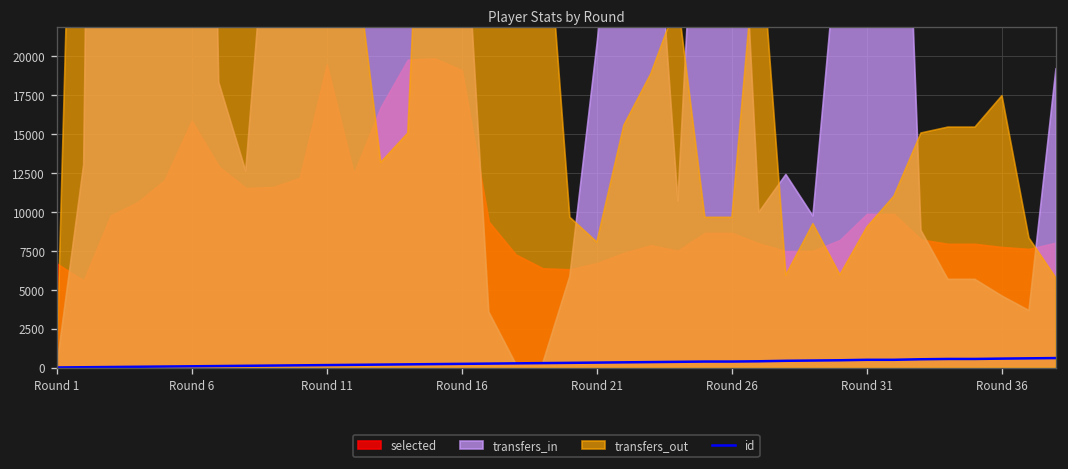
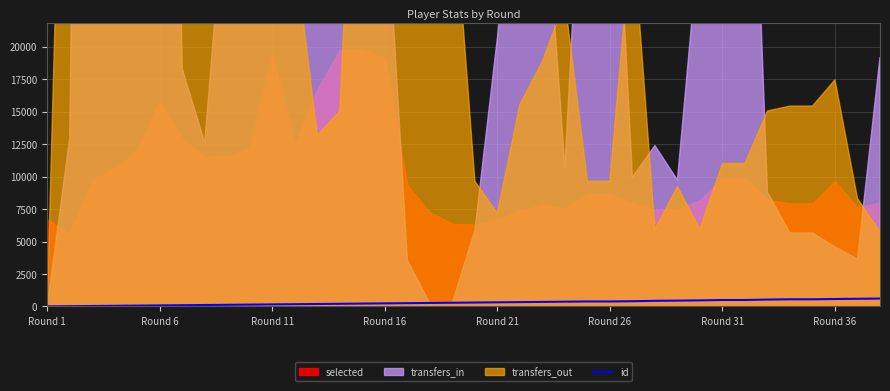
  {
    "selected": {
      "Round 1": 6700,
      "Round 6": 15800,
      "Round 11": 19500,
      "Round 16": 19100,
      "Round 21": 6700,
      "Round 26": 8600,
      "Round 31": 9900,
-     "Round 36": 7700
+     "Round 36": 9700
    },
    "id": {
      "Round 6": 100,
      "Round 11": 200,
      "Round 16": 200,
      "Round 21": 300,
      "Round 26": 400,
      "Round 31": 500,
      "Round 36": 600
    },
    "transfers_in": {
      "Round 21": 20700,
      "Round 36": 4600
    },
    "transfers_out": {
-     "Round 21": 8100,
+     "Round 21": 7200,
      "Round 26": 9600,
-     "Round 31": 9000,
+     "Round 31": 11000,
      "Round 36": 17500
    }
  }
